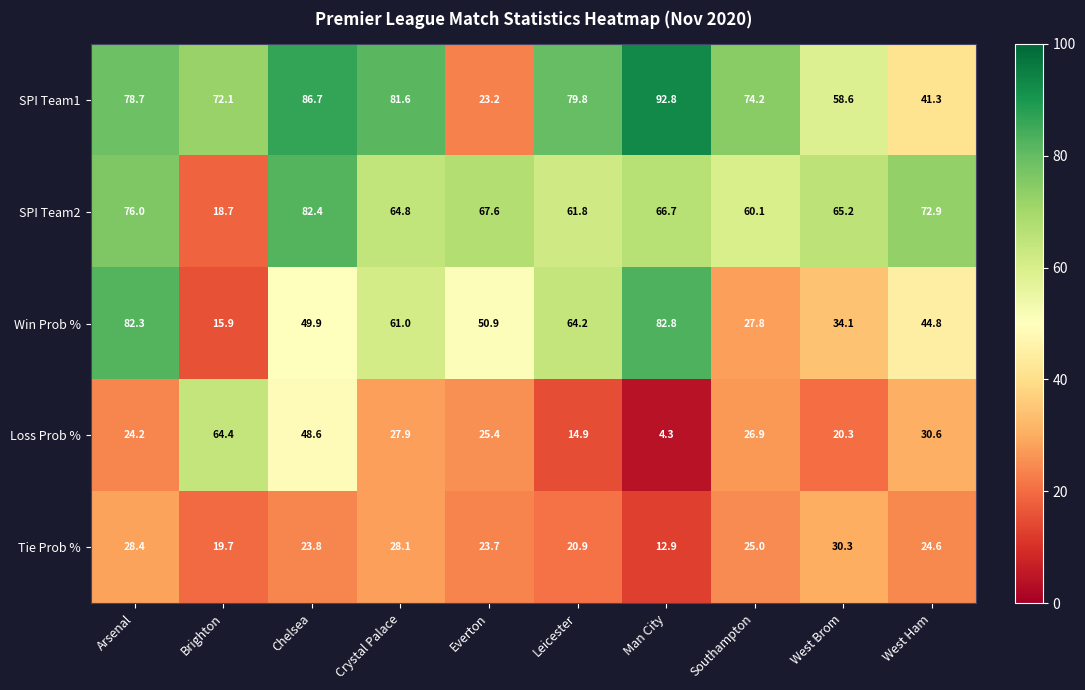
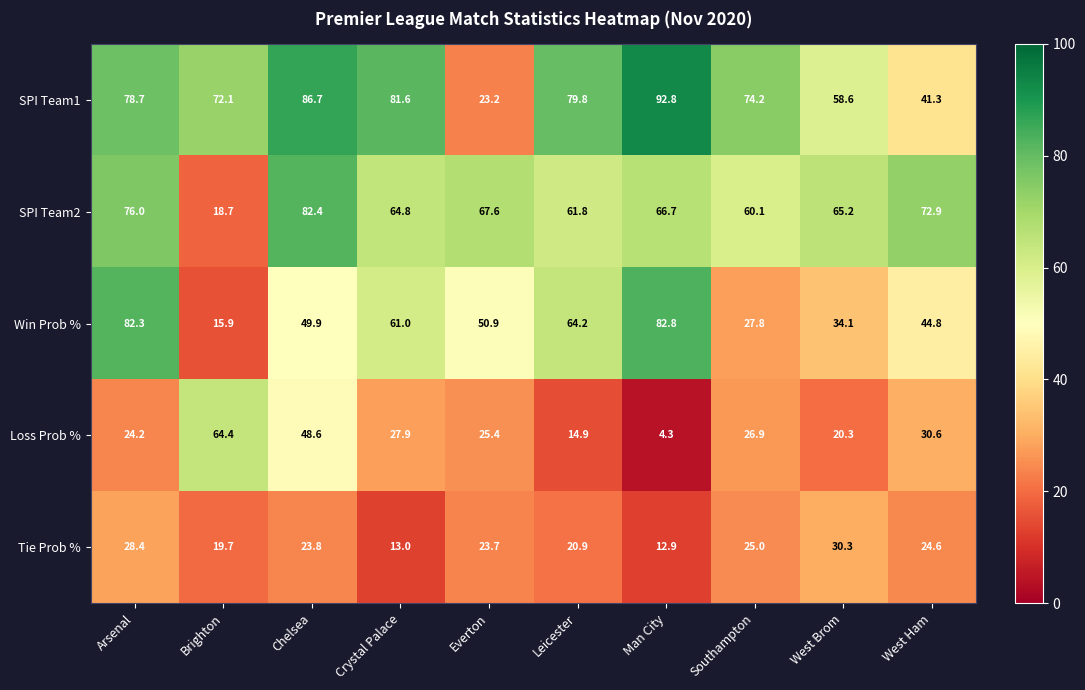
  {
    "SPI Team1": {
      "Arsenal": 78.7,
      "Brighton": 72.1,
      "Chelsea": 86.7,
      "Crystal Palace": 81.6,
      "Everton": 23.2,
      "Leicester": 79.8,
      "Man City": 92.8,
      "Southampton": 74.2,
      "West Brom": 58.6,
      "West Ham": 41.3
    },
    "SPI Team2": {
      "Arsenal": 76.0,
      "Brighton": 18.7,
      "Chelsea": 82.4,
      "Crystal Palace": 64.8,
      "Everton": 67.6,
      "Leicester": 61.8,
      "Man City": 66.7,
      "Southampton": 60.1,
      "West Brom": 65.2,
      "West Ham": 72.9
    },
    "Win Prob %": {
      "Arsenal": 82.3,
      "Brighton": 15.9,
      "Chelsea": 49.9,
      "Crystal Palace": 61.0,
      "Everton": 50.9,
      "Leicester": 64.2,
      "Man City": 82.8,
      "Southampton": 27.8,
      "West Brom": 34.1,
      "West Ham": 44.8
    },
    "Loss Prob %": {
      "Arsenal": 24.2,
      "Brighton": 64.4,
      "Chelsea": 48.6,
      "Crystal Palace": 27.9,
      "Everton": 25.4,
      "Leicester": 14.9,
      "Man City": 4.3,
      "Southampton": 26.9,
      "West Brom": 20.3,
      "West Ham": 30.6
    },
    "Tie Prob %": {
      "Arsenal": 28.4,
      "Brighton": 19.7,
      "Chelsea": 23.8,
-     "Crystal Palace": 28.1,
+     "Crystal Palace": 13.0,
      "Everton": 23.7,
      "Leicester": 20.9,
      "Man City": 12.9,
      "Southampton": 25.0,
      "West Brom": 30.3,
      "West Ham": 24.6
    }
  }
